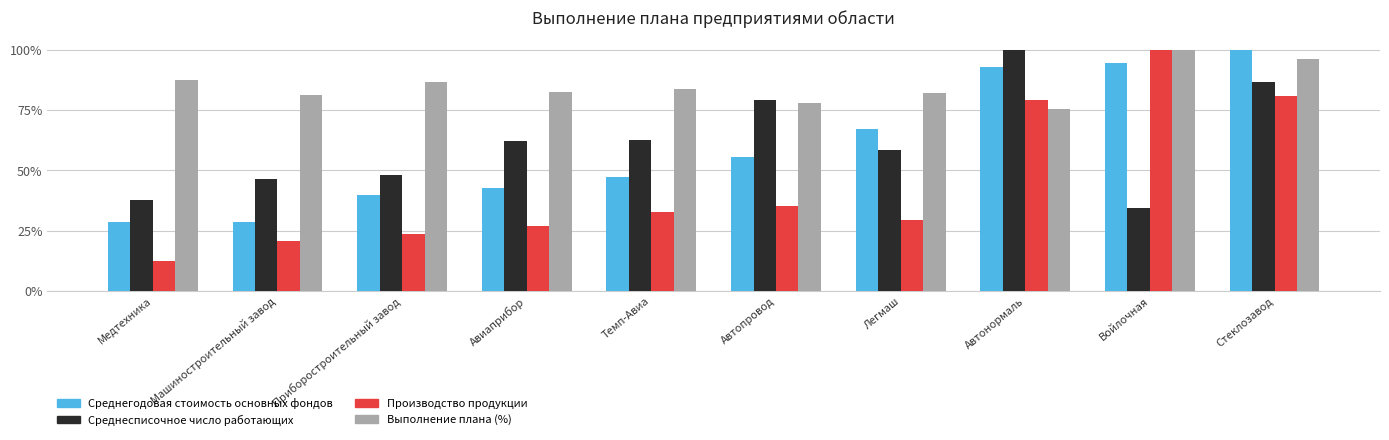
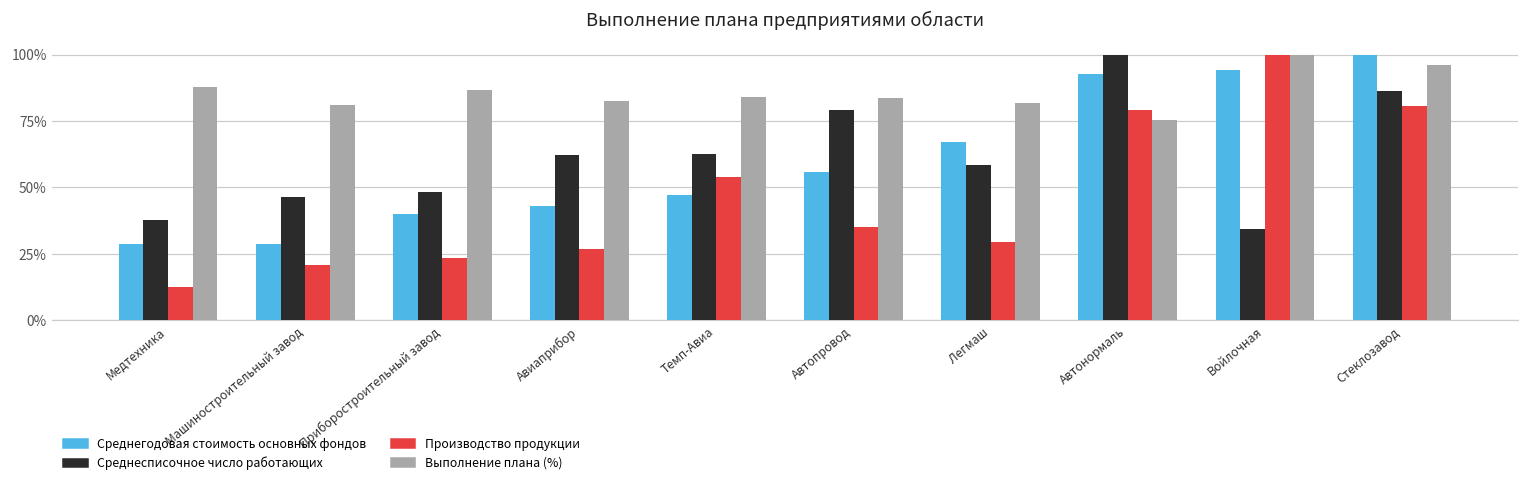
  {
    "Среднегодовая стоимость основных фондов": {
      "Медтехника": "29%",
      "Машиностроительный завод": "29%",
      "Приборостроительный завод": "40%",
      "Авиаприбор": "43%",
      "Темп-Авиа": "47%",
      "Автопровод": "56%",
      "Легмаш": "67%",
      "Автонормаль": "93%",
      "Войлочная": "94%",
      "Стеклозавод": "100%"
    },
    "Среднесписочное число работающих": {
      "Медтехника": "38%",
      "Машиностроительный завод": "47%",
      "Приборостроительный завод": "48%",
      "Авиаприбор": "62%",
      "Темп-Авиа": "63%",
      "Автопровод": "79%",
      "Легмаш": "59%",
      "Автонормаль": "100%",
      "Войлочная": "34%",
      "Стеклозавод": "86%"
    },
    "Производство продукции": {
      "Медтехника": "13%",
      "Машиностроительный завод": "21%",
      "Приборостроительный завод": "24%",
      "Авиаприбор": "27%",
-     "Темп-Авиа": "33%",
+     "Темп-Авиа": "54%",
      "Автопровод": "35%",
      "Легмаш": "29%",
      "Автонормаль": "79%",
      "Войлочная": "100%",
      "Стеклозавод": "81%"
    },
    "Выполнение плана (%)": {
      "Медтехника": "88%",
      "Машиностроительный завод": "81%",
      "Приборостроительный завод": "86%",
      "Авиаприбор": "82%",
      "Темп-Авиа": "84%",
-     "Автопровод": "78%",
+     "Автопровод": "84%",
      "Легмаш": "82%",
      "Автонормаль": "75%",
      "Войлочная": "100%",
      "Стеклозавод": "96%"
    }
  }
